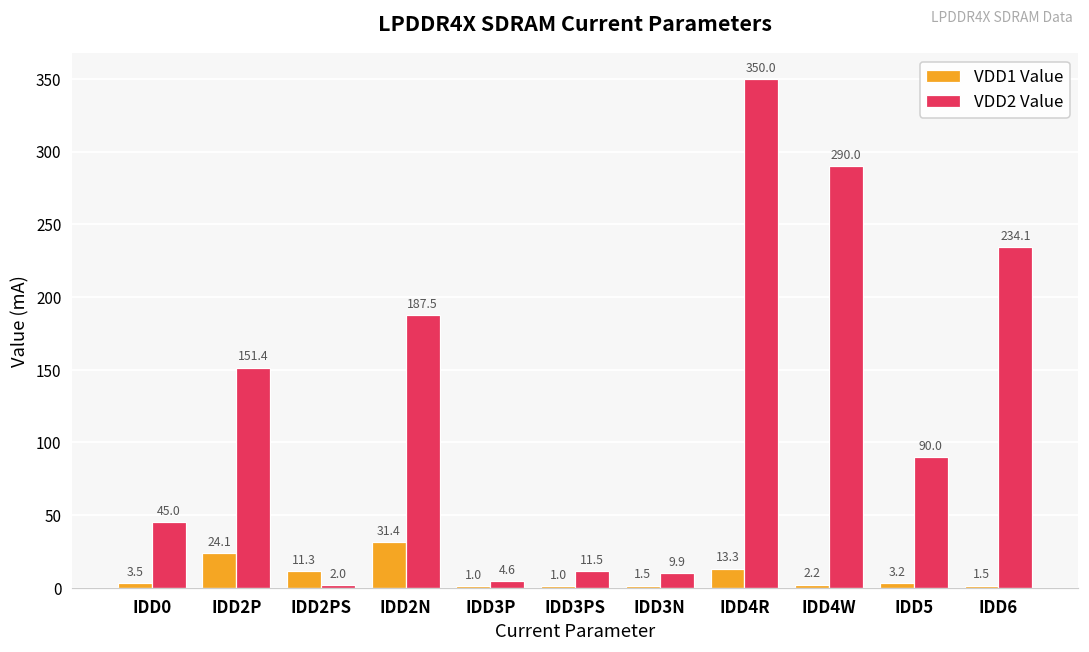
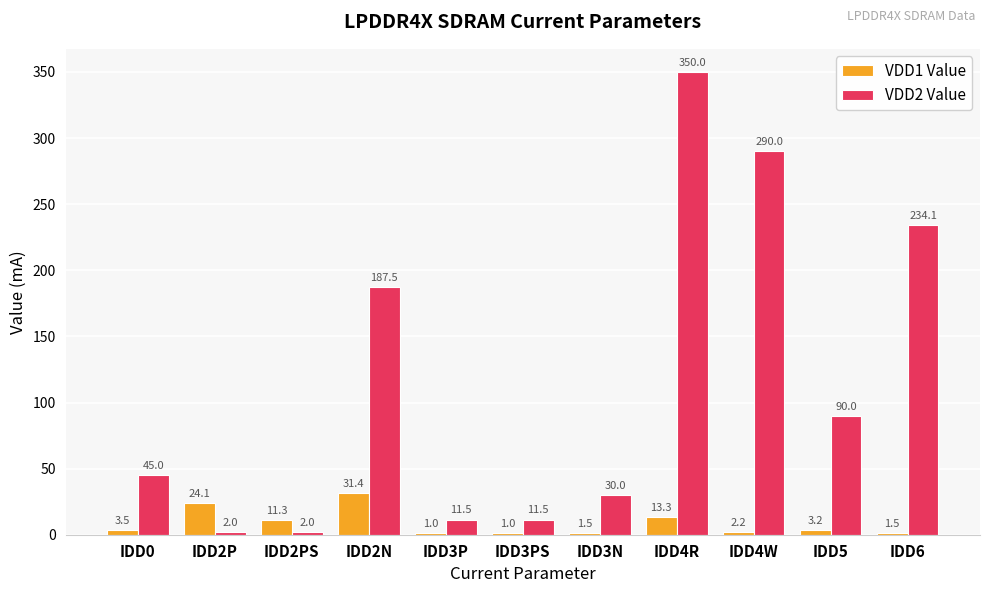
  {
    "VDD1 Value": {
      "IDD0": 3.5,
      "IDD2P": 24.1,
      "IDD2PS": 11.3,
      "IDD2N": 31.4,
      "IDD3P": 1.0,
      "IDD3PS": 1.0,
      "IDD3N": 1.5,
      "IDD4R": 13.3,
      "IDD4W": 2.2,
      "IDD5": 3.2,
      "IDD6": 1.5
    },
    "VDD2 Value": {
      "IDD0": 45.0,
-     "IDD2P": 151.4,
+     "IDD2P": 2.0,
      "IDD2PS": 2.0,
      "IDD2N": 187.5,
-     "IDD3P": 4.6,
+     "IDD3P": 11.5,
      "IDD3PS": 11.5,
-     "IDD3N": 9.9,
+     "IDD3N": 30.0,
      "IDD4R": 350.0,
      "IDD4W": 290.0,
      "IDD5": 90.0,
      "IDD6": 234.1
    }
  }
